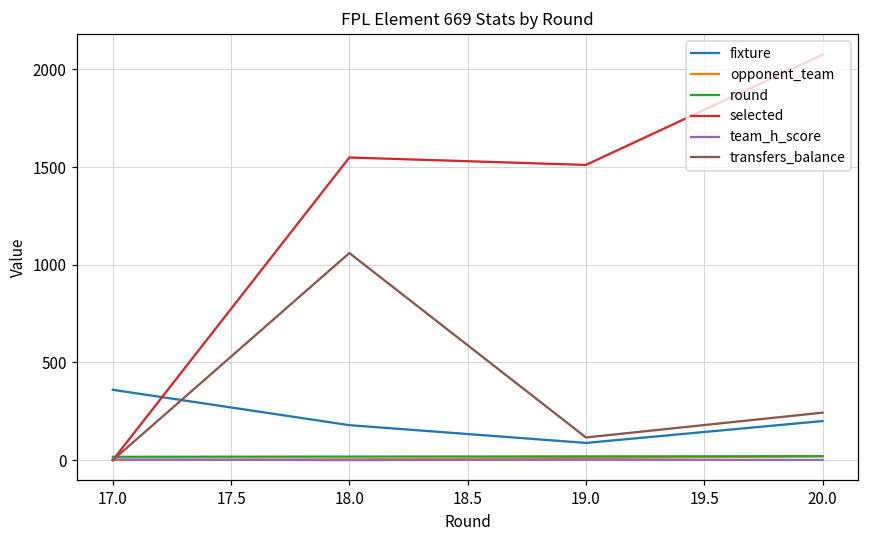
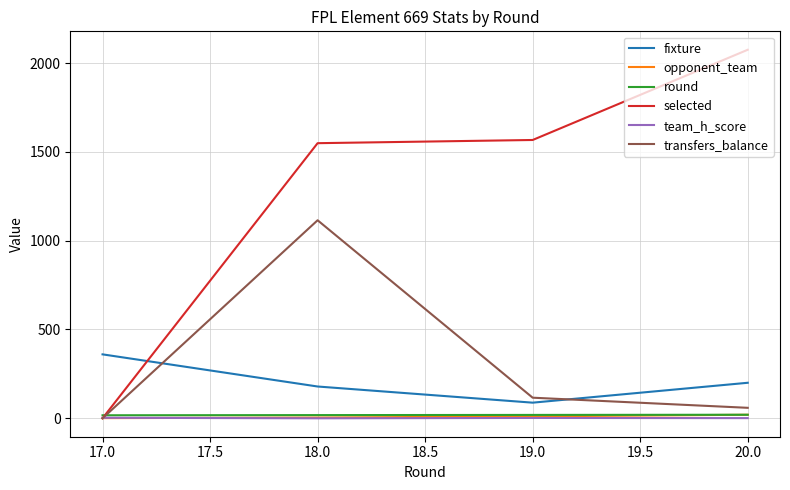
  {
    "fixture": {
      "17.0": 360,
      "18.0": 180,
      "19.0": 90,
      "20.0": 200
    },
    "selected": {
      "18.0": 1550,
-     "19.0": 1510
+     "19.0": 1570
    },
    "team_h_score": {
      "20.0": 0
    },
    "transfers_balance": {
-     "18.0": 1060,
+     "18.0": 1120,
      "19.0": 120,
-     "20.0": 240
+     "20.0": 60
    }
  }
